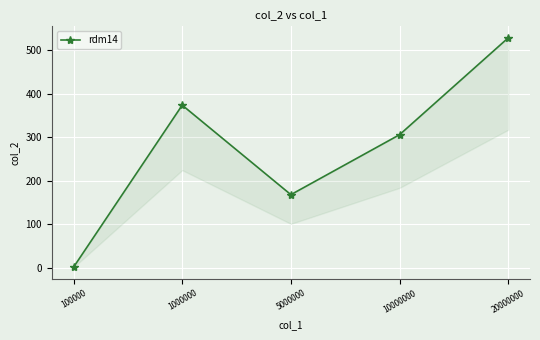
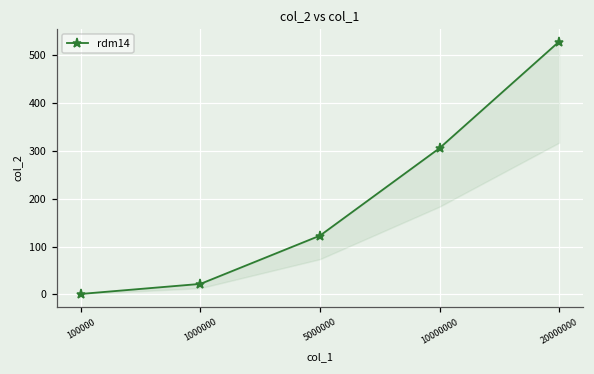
  {
    "100000": 0,
-   "1000000": 370,
-   "5000000": 170,
+   "1000000": 20,
+   "5000000": 120,
    "10000000": 310,
    "20000000": 530
  }
